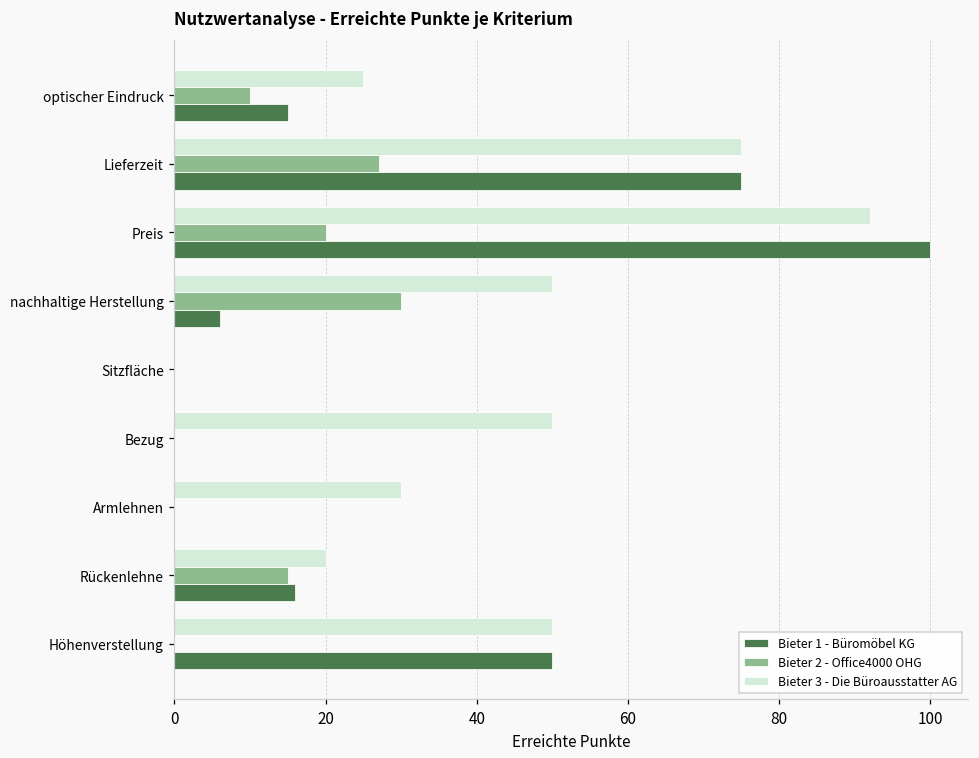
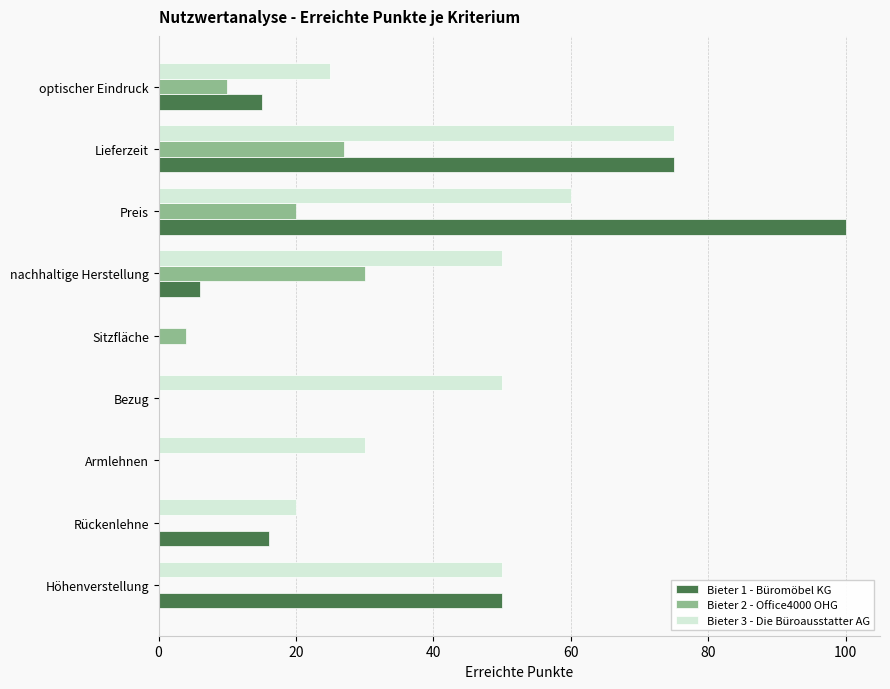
  {
    "Bieter 1 - Büromöbel KG": {
      "optischer Eindruck": 15,
      "Lieferzeit": 75,
      "Preis": 100,
      "nachhaltige Herstellung": 6,
      "Sitzfläche": 0,
      "Bezug": 0,
      "Armlehnen": 0,
      "Rückenlehne": 16,
      "Höhenverstellung": 50
    },
    "Bieter 2 - Office4000 OHG": {
      "optischer Eindruck": 10,
      "Lieferzeit": 27,
      "Preis": 20,
      "nachhaltige Herstellung": 30,
-     "Sitzfläche": 0,
+     "Sitzfläche": 4,
      "Bezug": 0,
      "Armlehnen": 0,
-     "Rückenlehne": 15,
+     "Rückenlehne": 0,
      "Höhenverstellung": 0
    },
    "Bieter 3 - Die Büroausstatter AG": {
      "optischer Eindruck": 25,
      "Lieferzeit": 75,
-     "Preis": 92,
+     "Preis": 60,
      "nachhaltige Herstellung": 50,
      "Sitzfläche": 0,
      "Bezug": 50,
      "Armlehnen": 30,
      "Rückenlehne": 20,
      "Höhenverstellung": 50
    }
  }
